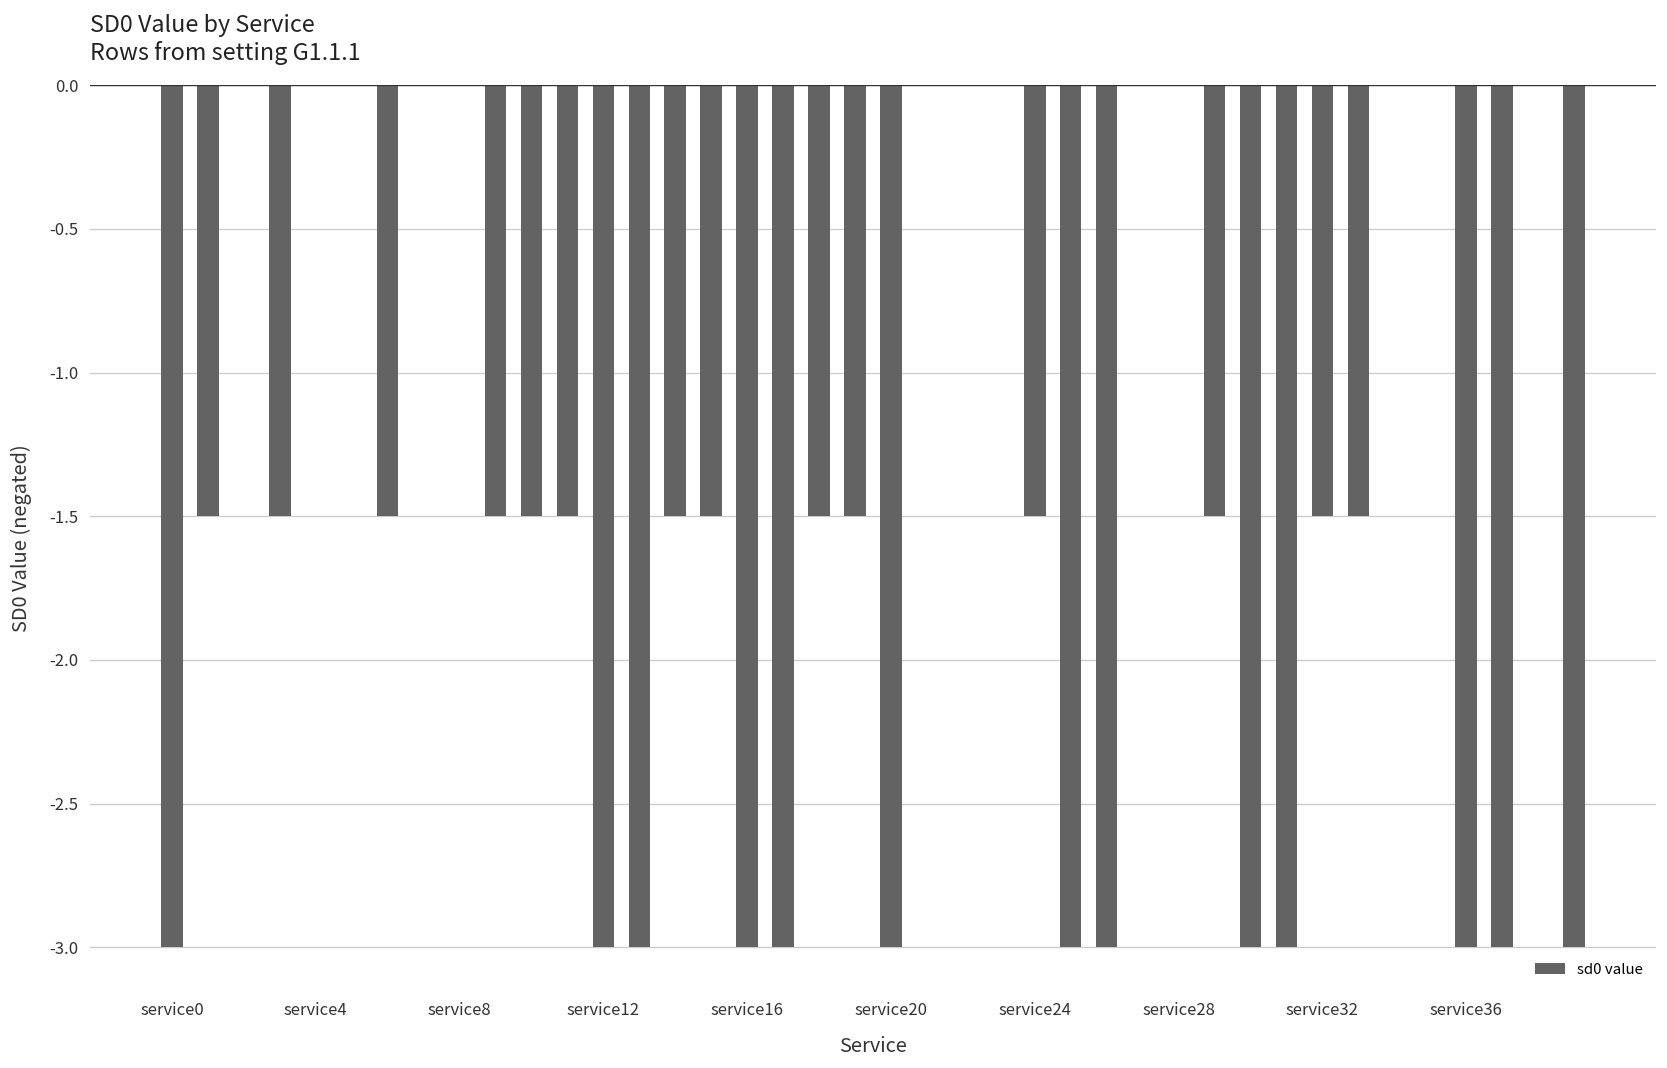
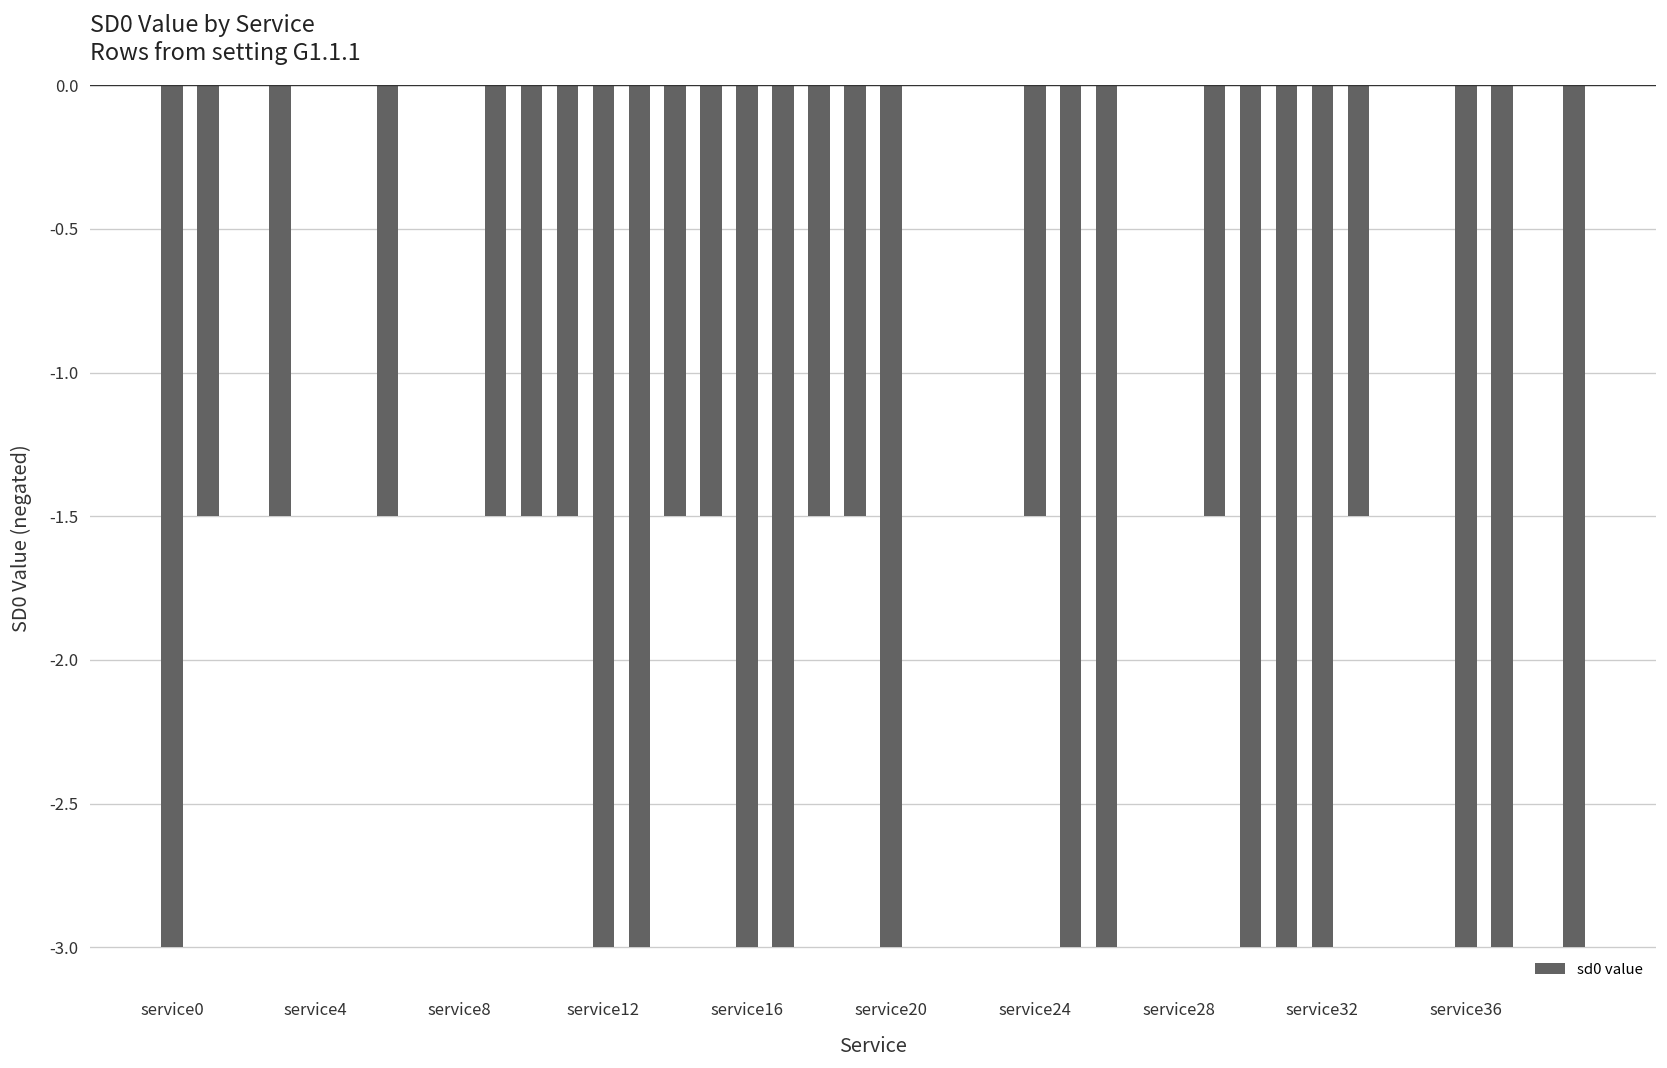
  {
    "service0": -3.00,
    "service4": 0.00,
    "service8": 0.00,
    "service12": -3.00,
    "service16": -3.00,
    "service20": -3.00,
    "service24": -1.50,
    "service28": 0.00,
-   "service32": -1.50,
+   "service32": -3.00,
    "service36": -3.00
  }
